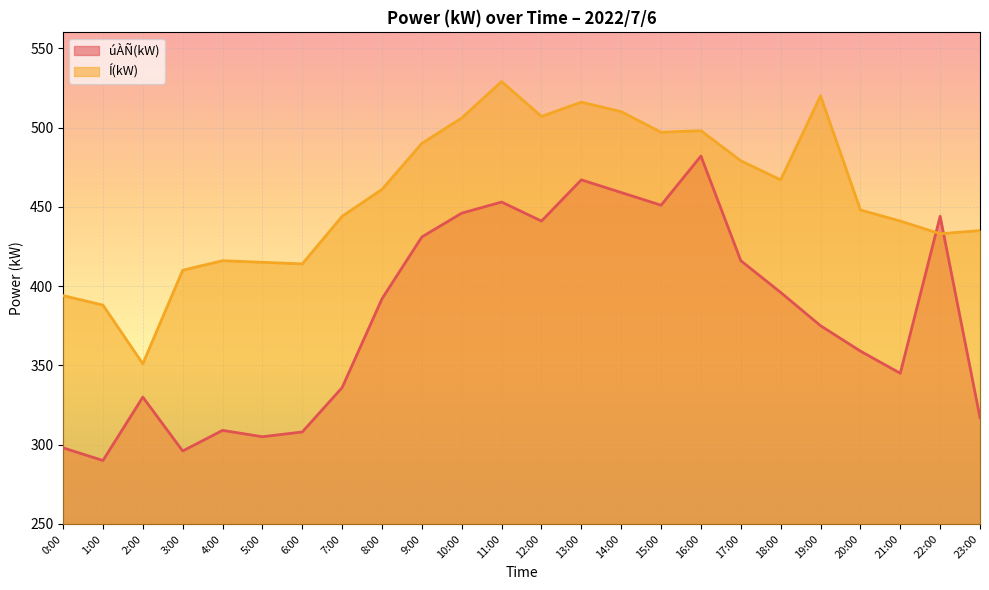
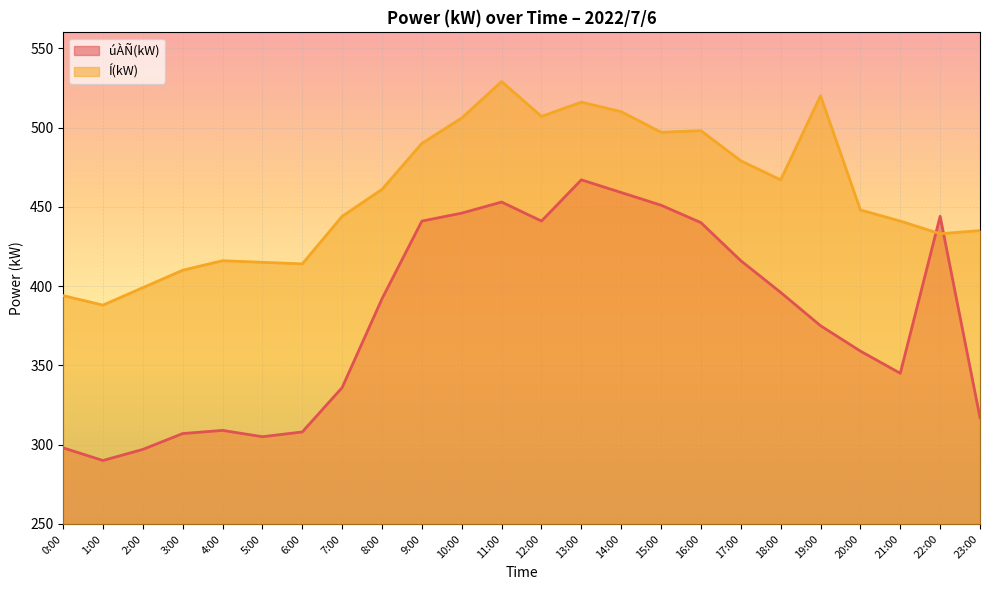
  {
    "úÀÑ(kW)": {
      "0:00": 298,
      "1:00": 290,
-     "2:00": 330,
-     "3:00": 296,
+     "2:00": 297,
+     "3:00": 307,
      "4:00": 309,
      "5:00": 305,
      "6:00": 308,
      "7:00": 336,
      "8:00": 392,
-     "9:00": 431,
+     "9:00": 441,
      "10:00": 446,
      "11:00": 453,
      "12:00": 441,
      "13:00": 467,
      "14:00": 459,
      "15:00": 451,
-     "16:00": 482,
+     "16:00": 440,
      "17:00": 416,
      "18:00": 396,
      "19:00": 375,
      "20:00": 359,
      "21:00": 345,
      "22:00": 444,
      "23:00": 317
    },
    "Í(kW)": {
      "0:00": 394,
      "1:00": 388,
-     "2:00": 351,
+     "2:00": 399,
      "3:00": 410,
      "4:00": 416,
      "5:00": 415,
      "6:00": 414,
      "7:00": 444,
      "8:00": 461,
      "9:00": 490,
      "10:00": 506,
      "11:00": 529,
      "12:00": 507,
      "13:00": 516,
      "14:00": 510,
      "15:00": 497,
      "16:00": 498,
      "17:00": 479,
      "18:00": 467,
      "19:00": 520,
      "20:00": 448,
      "21:00": 441,
      "22:00": 433,
      "23:00": 435
    }
  }
